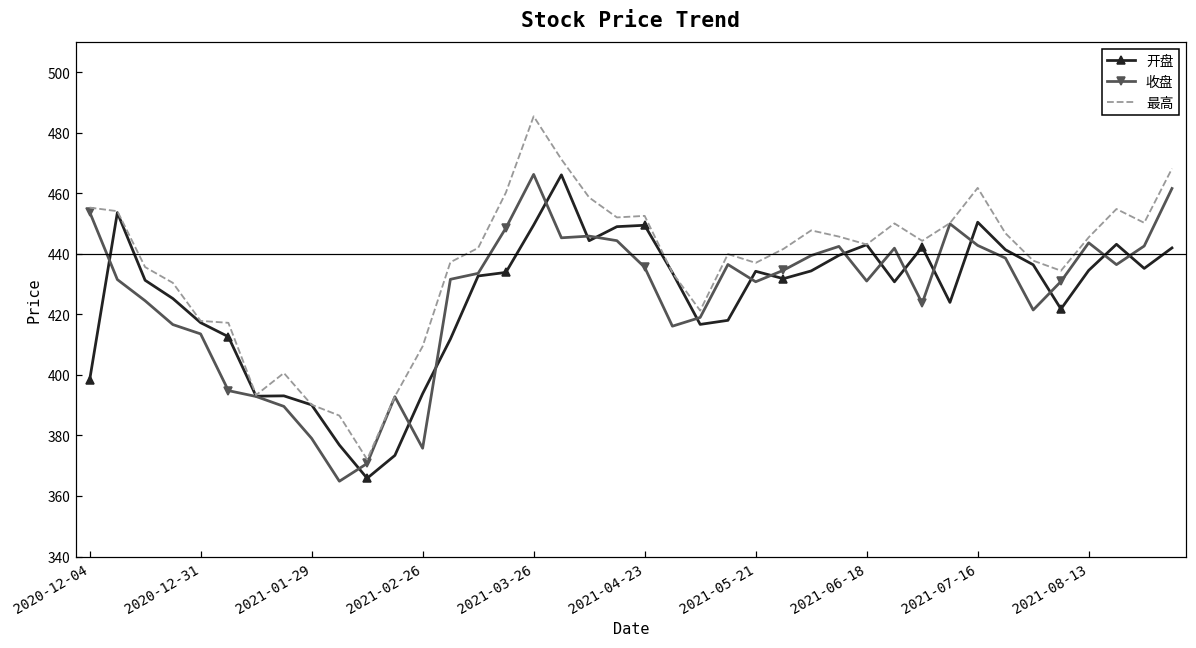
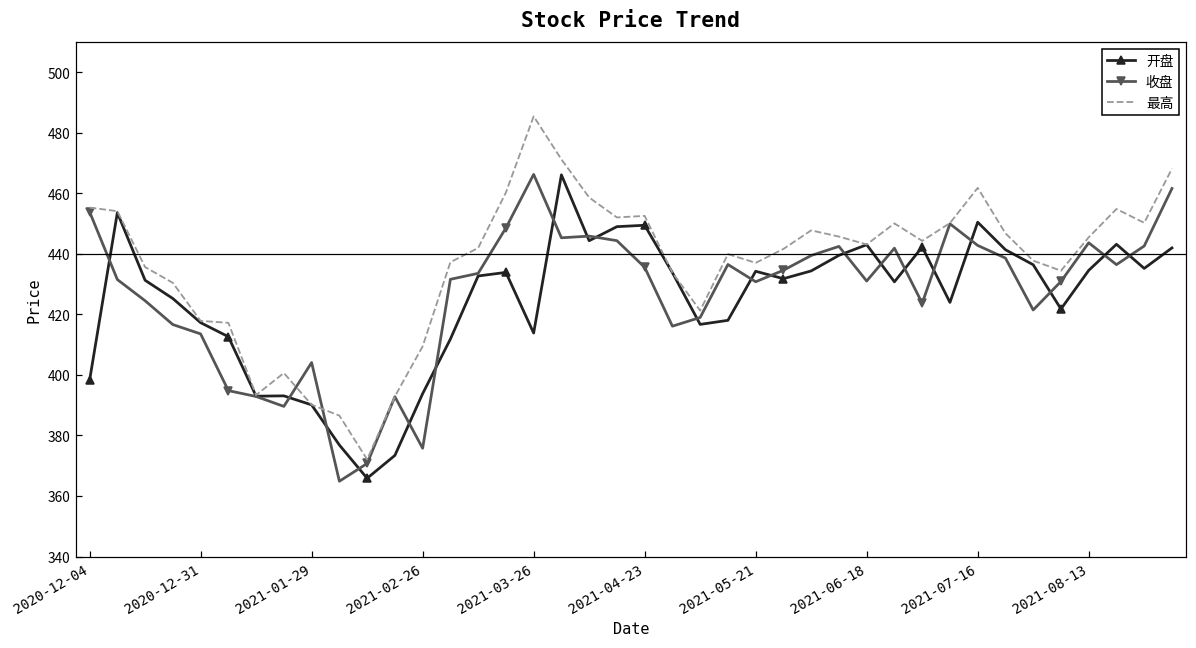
  {
    "开盘": {
      "2020-12-04": 398,
      "2021-02-26": 394,
-     "2021-03-26": 449,
+     "2021-03-26": 414,
      "2021-04-23": 449,
      "2021-05-21": 434,
      "2021-07-16": 450,
      "2021-08-13": 435
    },
    "收盘": {
      "2020-12-04": 454,
      "2020-12-31": 414,
-     "2021-01-29": 379,
+     "2021-01-29": 404,
      "2021-02-26": 376,
      "2021-03-26": 466,
      "2021-04-23": 436,
      "2021-05-21": 431,
      "2021-06-18": 431,
      "2021-07-16": 443,
      "2021-08-13": 444
    },
    "最高": {
      "2020-12-04": 455,
      "2021-02-26": 409,
      "2021-03-26": 485,
      "2021-04-23": 453,
      "2021-05-21": 437,
      "2021-07-16": 462,
      "2021-08-13": 445
    }
  }
